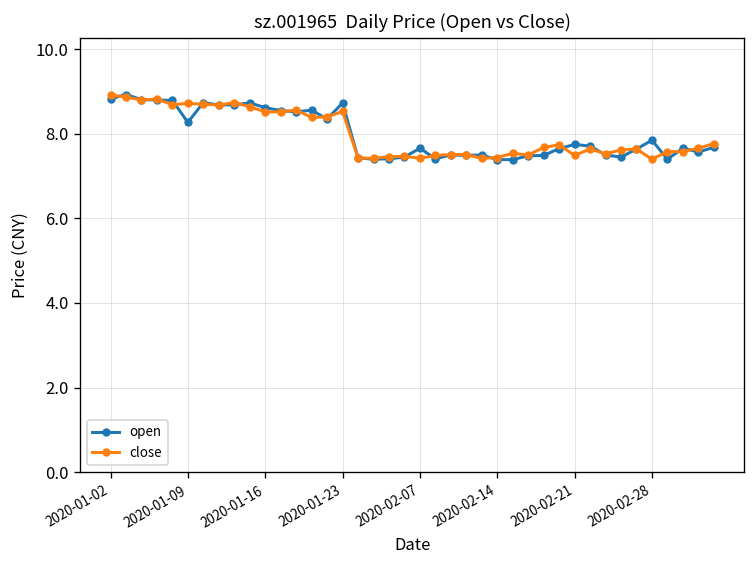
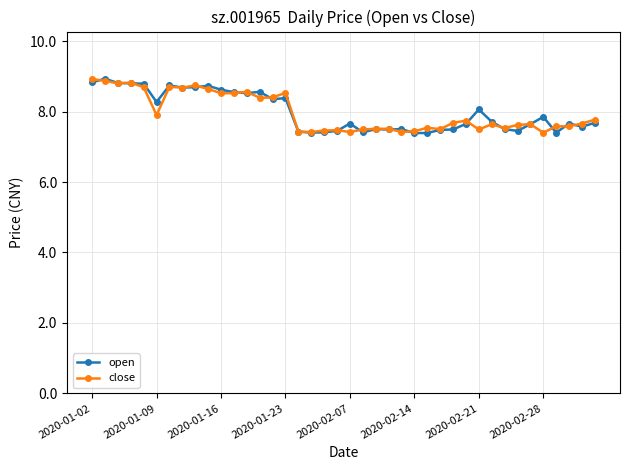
  {
    "open": {
      "2020-01-02": 8.8,
      "2020-01-09": 8.3,
      "2020-01-16": 8.6,
-     "2020-01-23": 8.7,
+     "2020-01-23": 8.4,
      "2020-02-07": 7.7,
-     "2020-02-21": 7.8,
+     "2020-02-21": 8.1,
      "2020-02-28": 7.9
    },
    "close": {
      "2020-01-02": 8.9,
-     "2020-01-09": 8.7,
+     "2020-01-09": 7.9,
      "2020-01-16": 8.5,
      "2020-01-23": 8.5,
      "2020-02-07": 7.4,
      "2020-02-21": 7.5,
      "2020-02-28": 7.4
    }
  }
